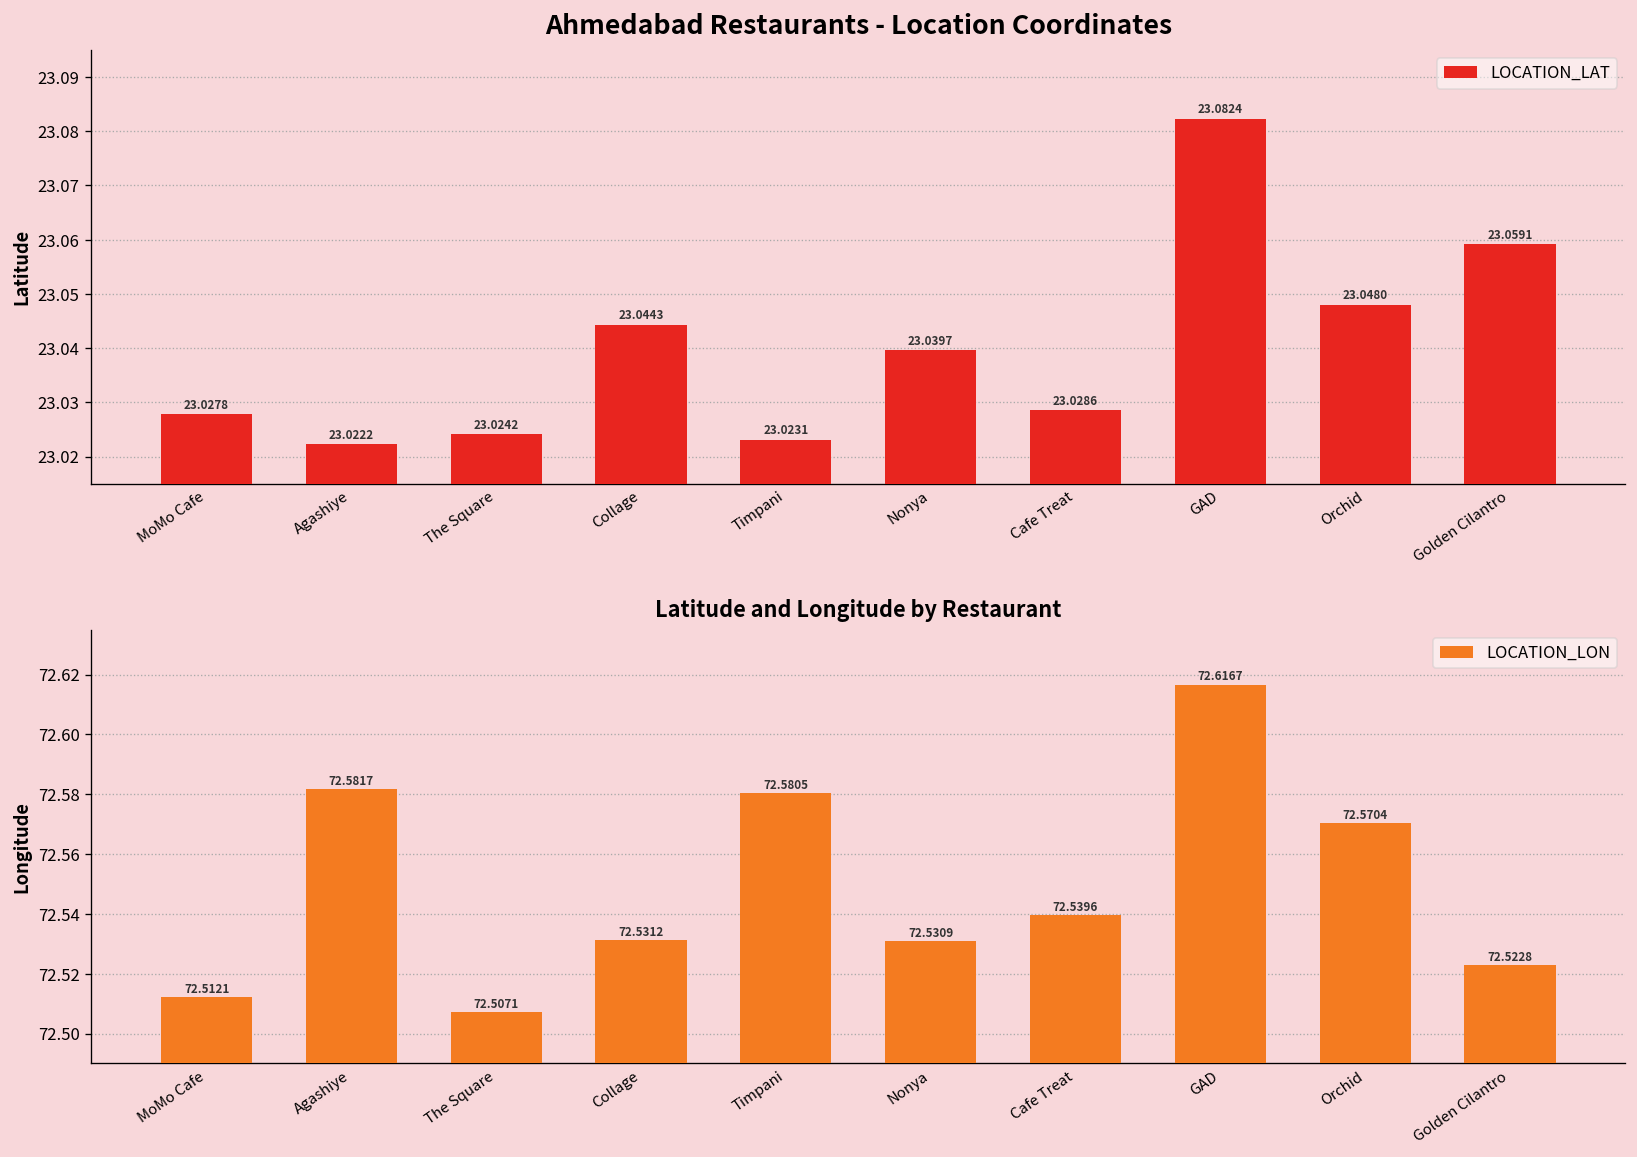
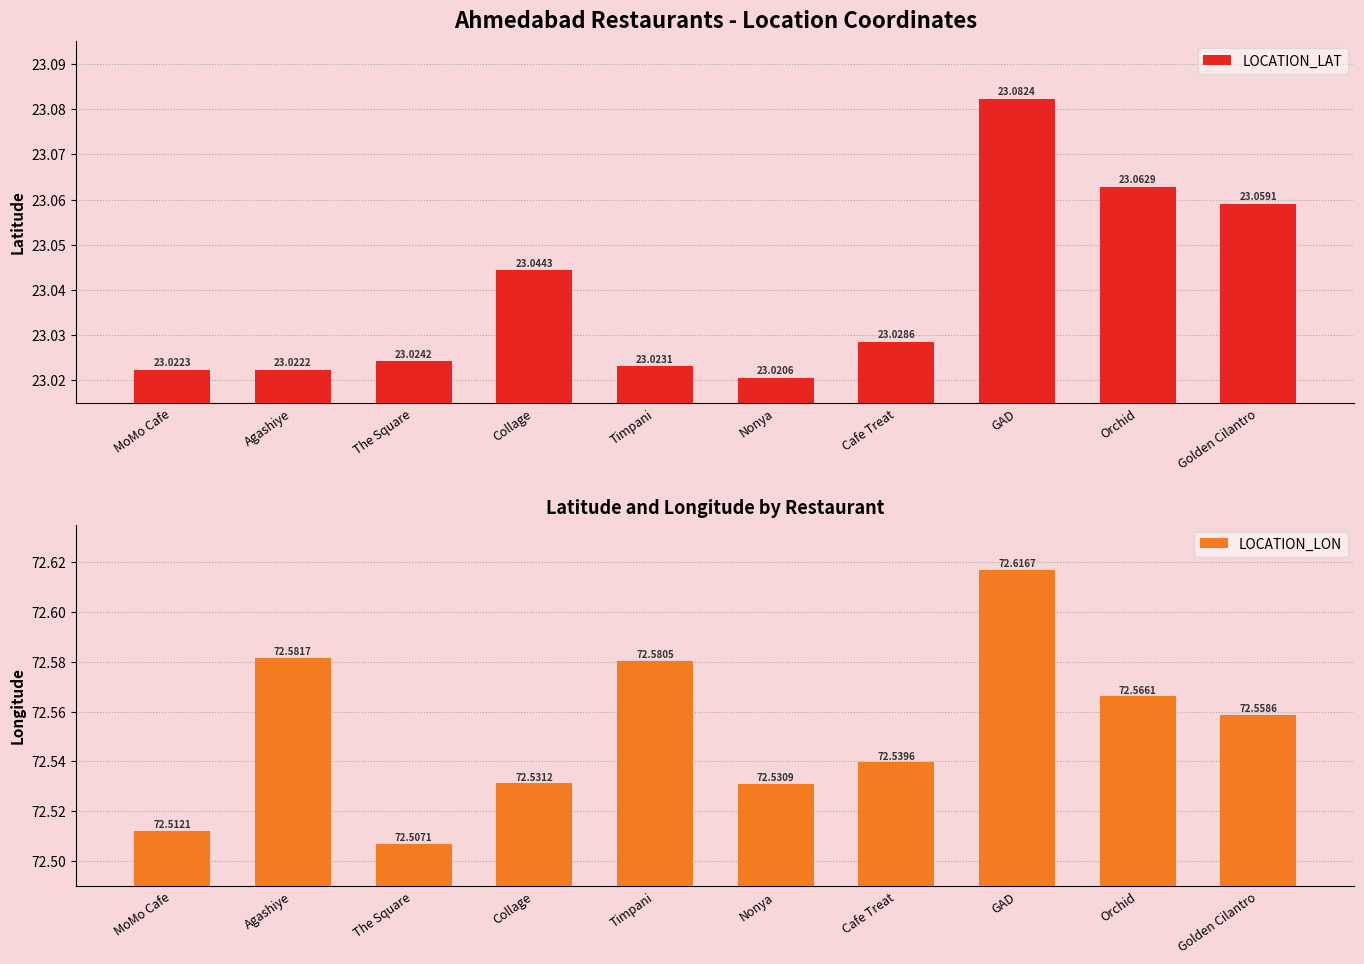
  {
    "Ahmedabad Restaurants - Location Coordinates": {
-     "MoMo Cafe": 23.0278,
+     "MoMo Cafe": 23.0223,
      "Agashiye": 23.0222,
      "The Square": 23.0242,
      "Collage": 23.0443,
      "Timpani": 23.0231,
-     "Nonya": 23.0397,
+     "Nonya": 23.0206,
      "Cafe Treat": 23.0286,
      "GAD": 23.0824,
-     "Orchid": 23.0480,
+     "Orchid": 23.0629,
      "Golden Cilantro": 23.0591
    },
    "Latitude and Longitude by Restaurant": {
      "MoMo Cafe": 72.5121,
      "Agashiye": 72.5817,
      "The Square": 72.5071,
      "Collage": 72.5312,
      "Timpani": 72.5805,
      "Nonya": 72.5309,
      "Cafe Treat": 72.5396,
      "GAD": 72.6167,
-     "Orchid": 72.5704,
-     "Golden Cilantro": 72.5228
+     "Orchid": 72.5661,
+     "Golden Cilantro": 72.5586
    }
  }
